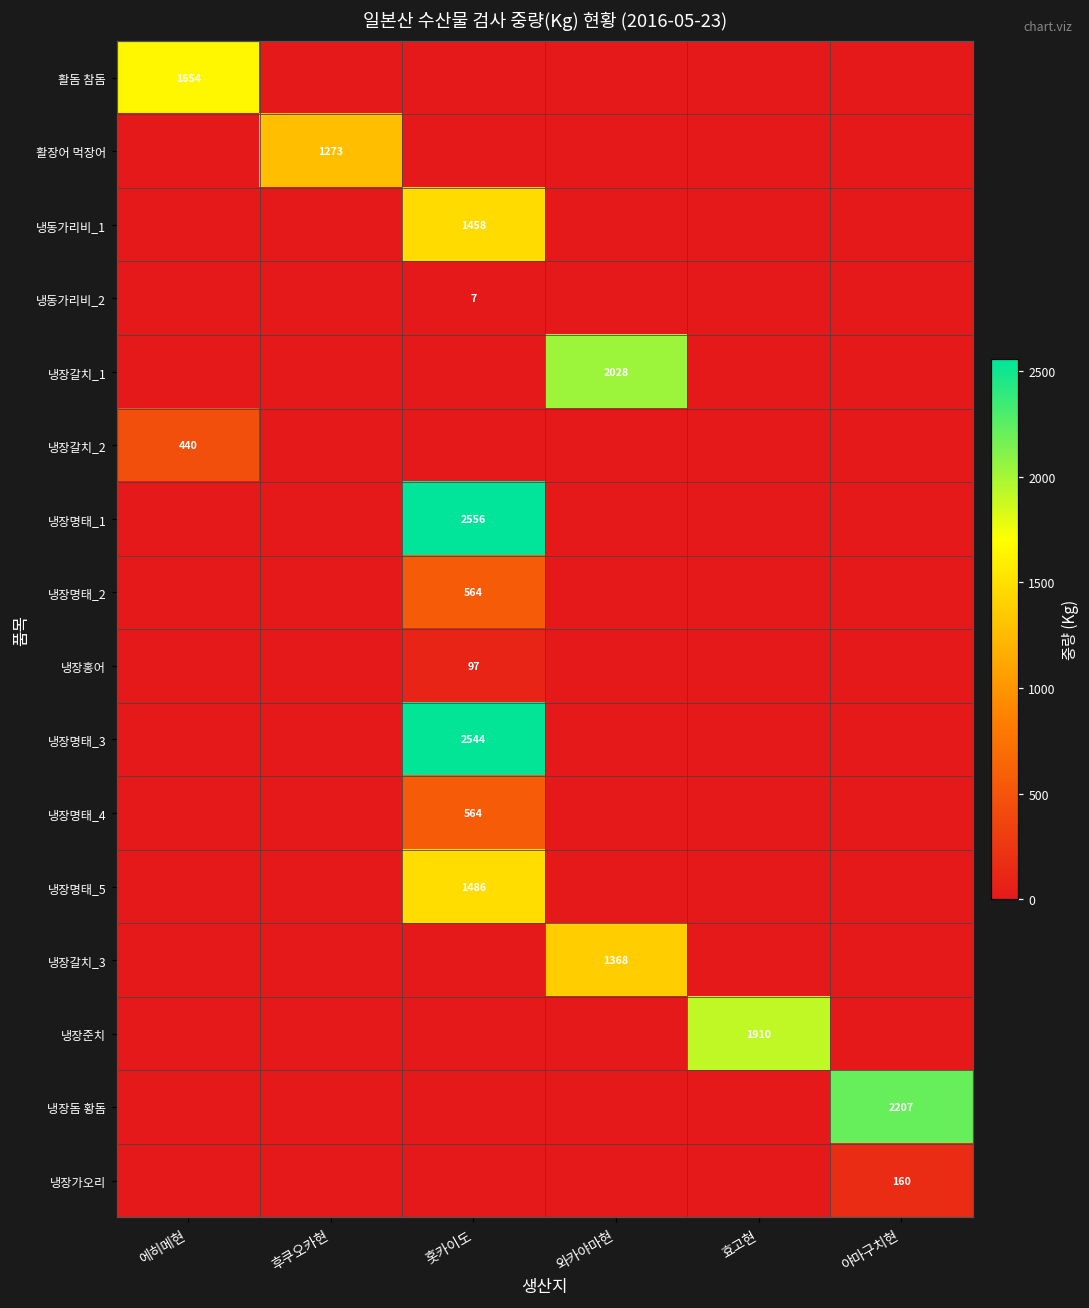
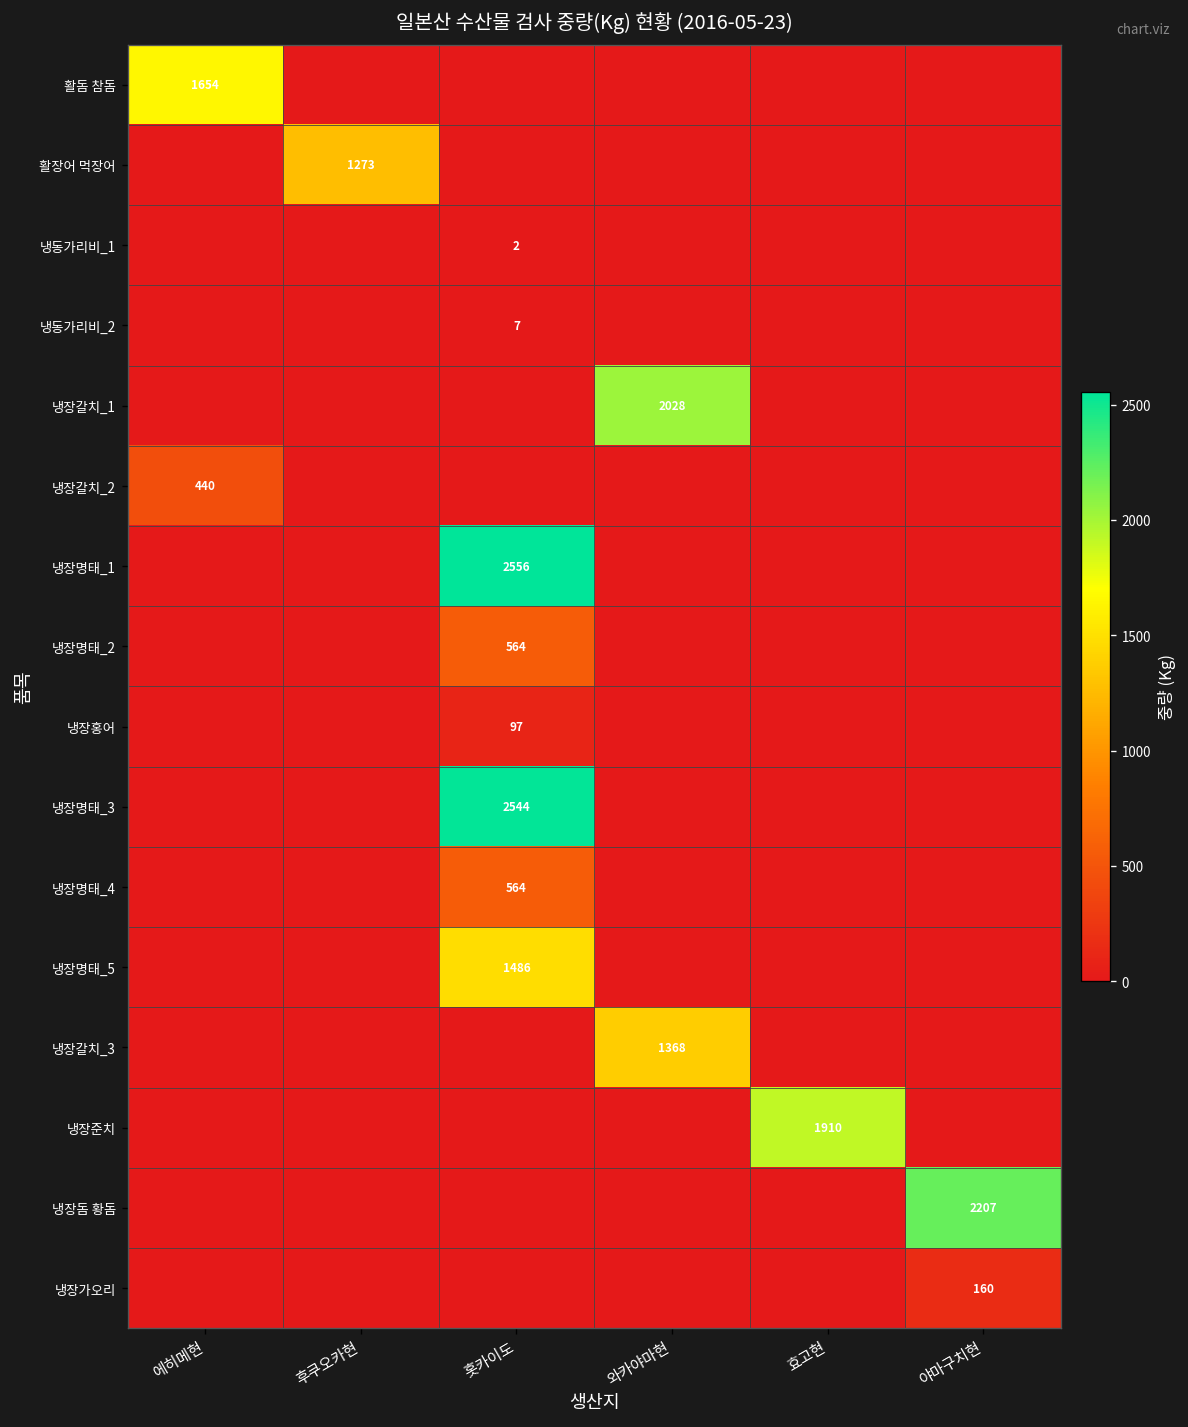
  {
    "활돔 참돔": {
      "에히메현": 1654
    },
    "활장어 먹장어": {
      "후쿠오카현": 1273
    },
    "냉동가리비_1": {
-     "홋카이도": 1458
+     "홋카이도": 2
    },
    "냉동가리비_2": {
      "홋카이도": 7
    },
    "냉장갈치_1": {
      "와카야마현": 2028
    },
    "냉장갈치_2": {
      "에히메현": 440
    },
    "냉장명태_1": {
      "홋카이도": 2556
    },
    "냉장명태_2": {
      "홋카이도": 564
    },
    "냉장홍어": {
      "홋카이도": 97
    },
    "냉장명태_3": {
      "홋카이도": 2544
    },
    "냉장명태_4": {
      "홋카이도": 564
    },
    "냉장명태_5": {
      "홋카이도": 1486
    },
    "냉장갈치_3": {
      "와카야마현": 1368
    },
    "냉장준치": {
      "효고현": 1910
    },
    "냉장돔 황돔": {
      "야마구치현": 2207
    },
    "냉장가오리": {
      "야마구치현": 160
    }
  }
